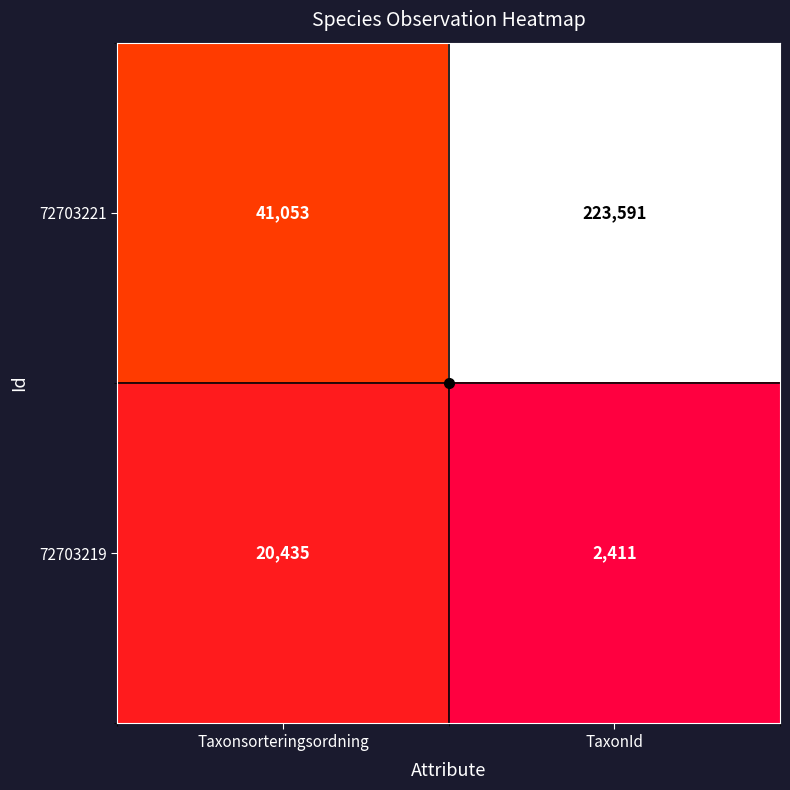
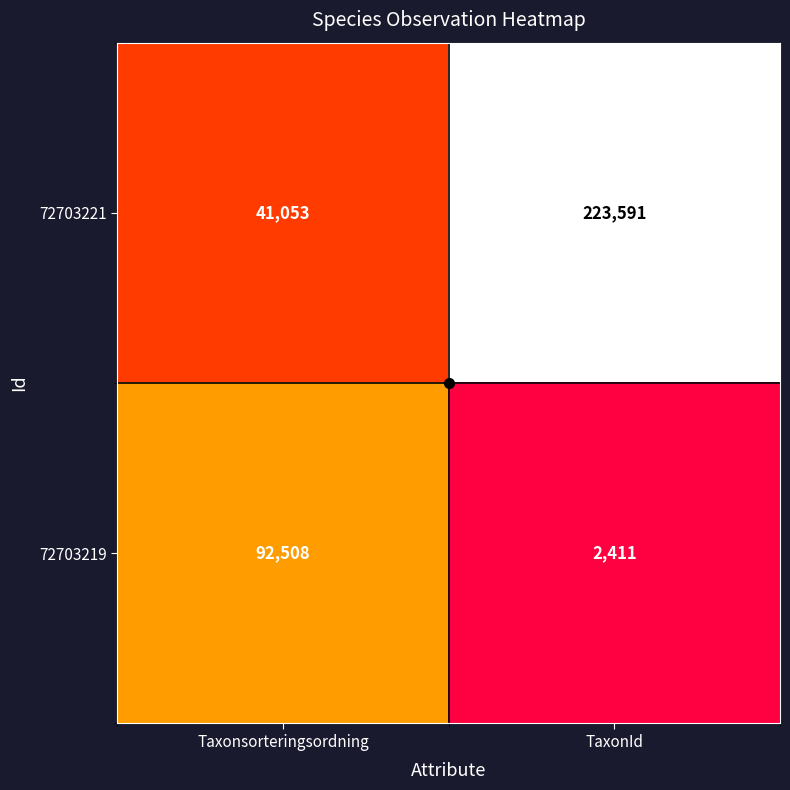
  {
    "72703221": {
      "Taxonsorteringsordning": "41,053",
      "TaxonId": "223,591"
    },
    "72703219": {
-     "Taxonsorteringsordning": "20,435",
+     "Taxonsorteringsordning": "92,508",
      "TaxonId": "2,411"
    }
  }
